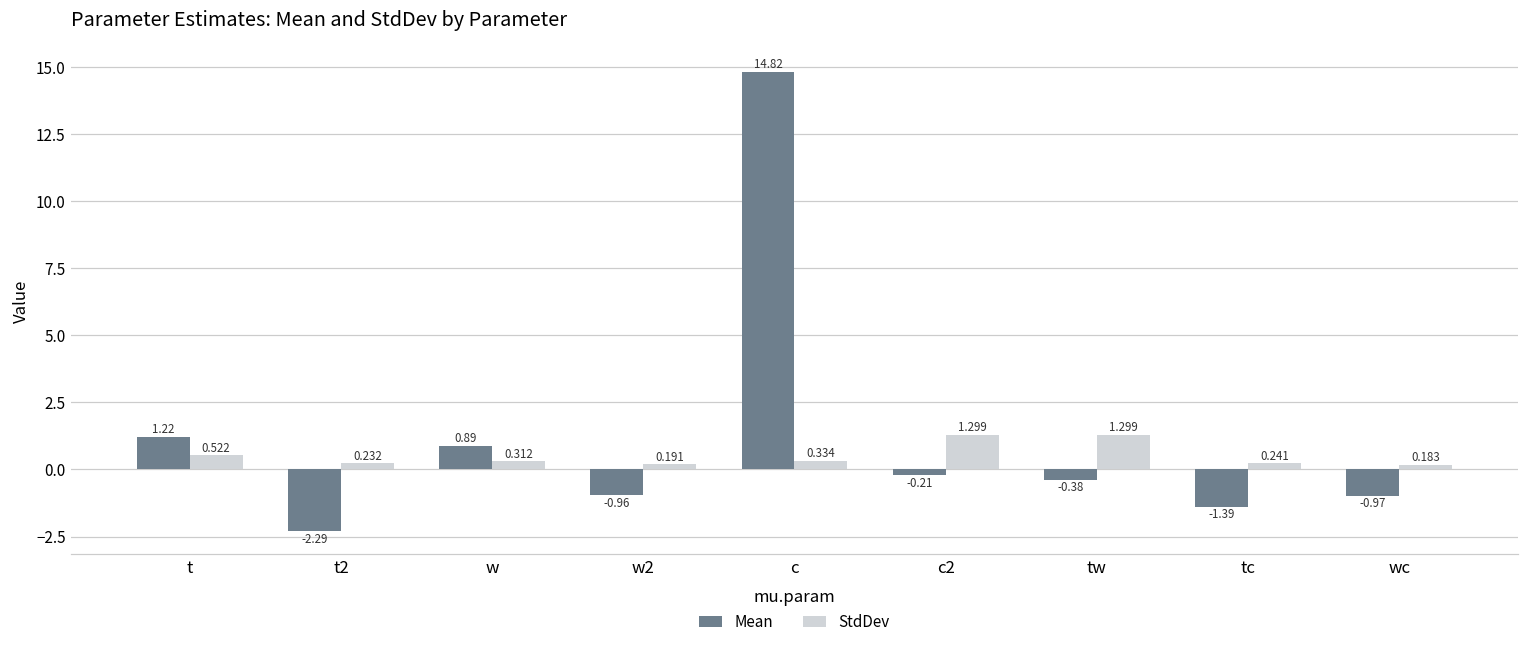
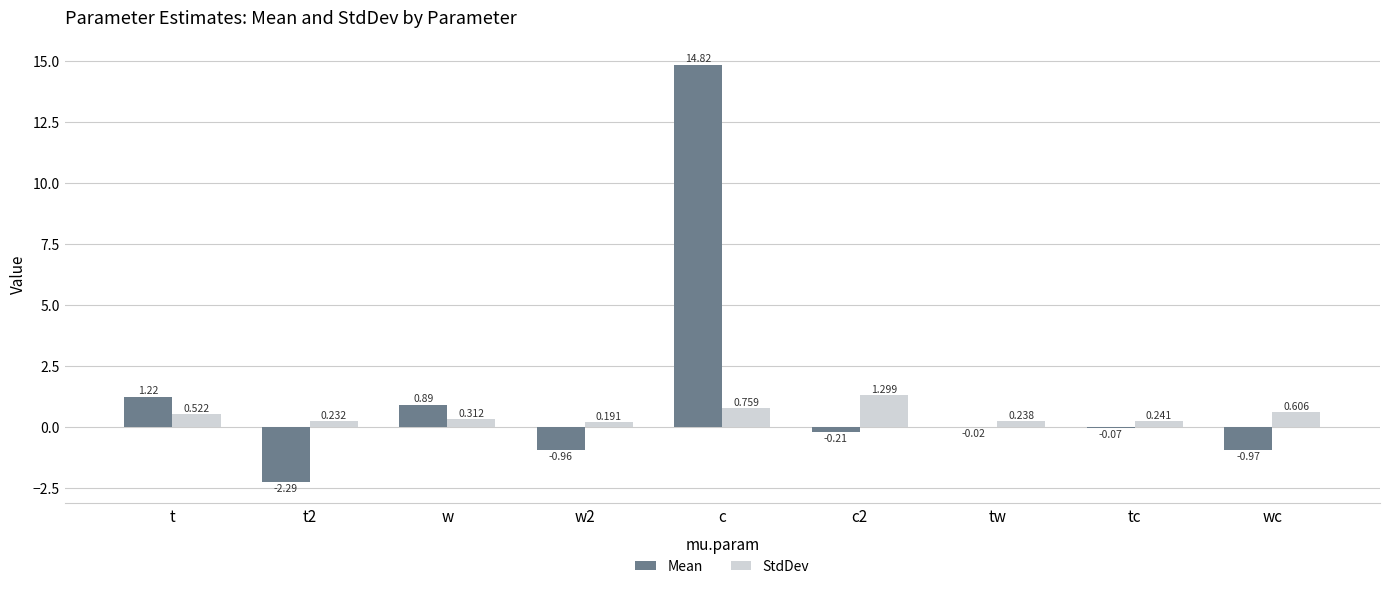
  {
    "Mean": {
      "t": 1.22,
      "t2": -2.29,
      "w": 0.89,
      "w2": -0.96,
      "c": 14.82,
      "c2": -0.21,
-     "tw": -0.38,
-     "tc": -1.39,
+     "tw": -0.02,
+     "tc": -0.07,
      "wc": -0.97
    },
    "StdDev": {
      "t": 0.522,
      "t2": 0.232,
      "w": 0.312,
      "w2": 0.191,
-     "c": 0.334,
+     "c": 0.759,
      "c2": 1.299,
-     "tw": 1.299,
+     "tw": 0.238,
      "tc": 0.241,
-     "wc": 0.183
+     "wc": 0.606
    }
  }
